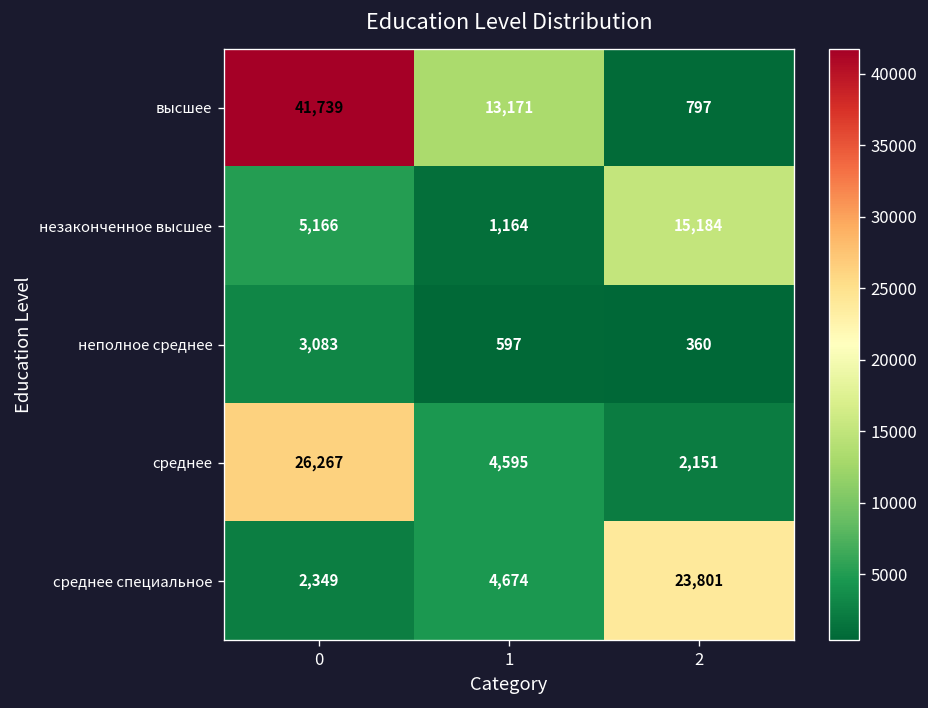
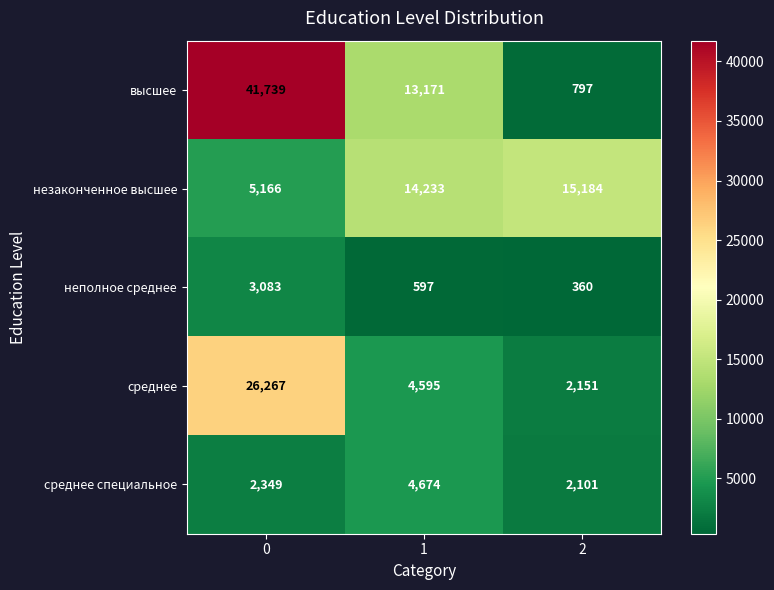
  {
    "высшее": {
      "0": "41,739",
      "1": "13,171",
      "2": "797"
    },
    "незаконченное высшее": {
      "0": "5,166",
-     "1": "1,164",
+     "1": "14,233",
      "2": "15,184"
    },
    "неполное среднее": {
      "0": "3,083",
      "1": "597",
      "2": "360"
    },
    "среднее": {
      "0": "26,267",
      "1": "4,595",
      "2": "2,151"
    },
    "среднее специальное": {
      "0": "2,349",
      "1": "4,674",
-     "2": "23,801"
+     "2": "2,101"
    }
  }
